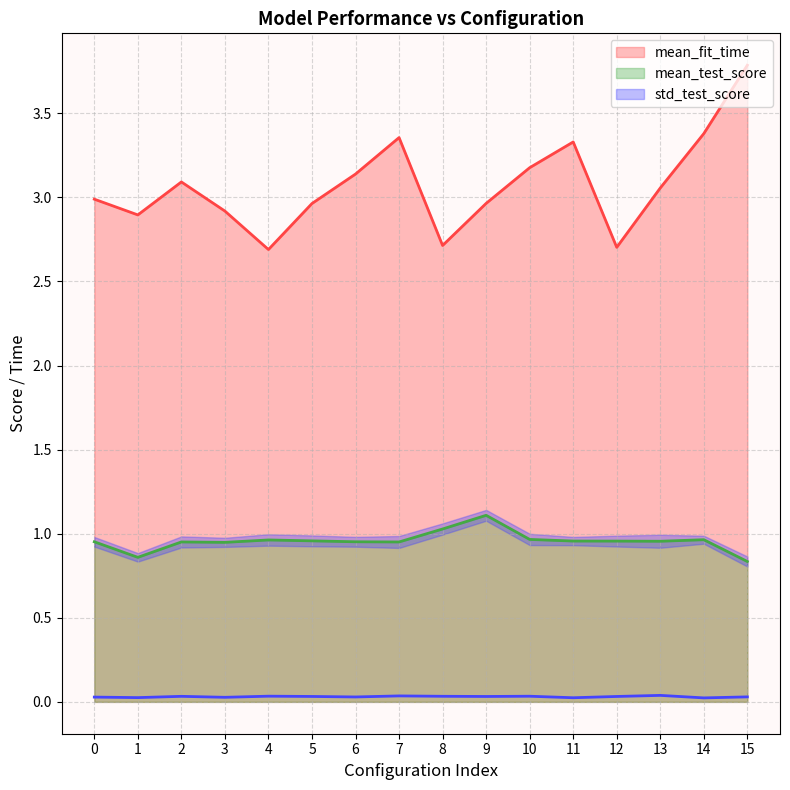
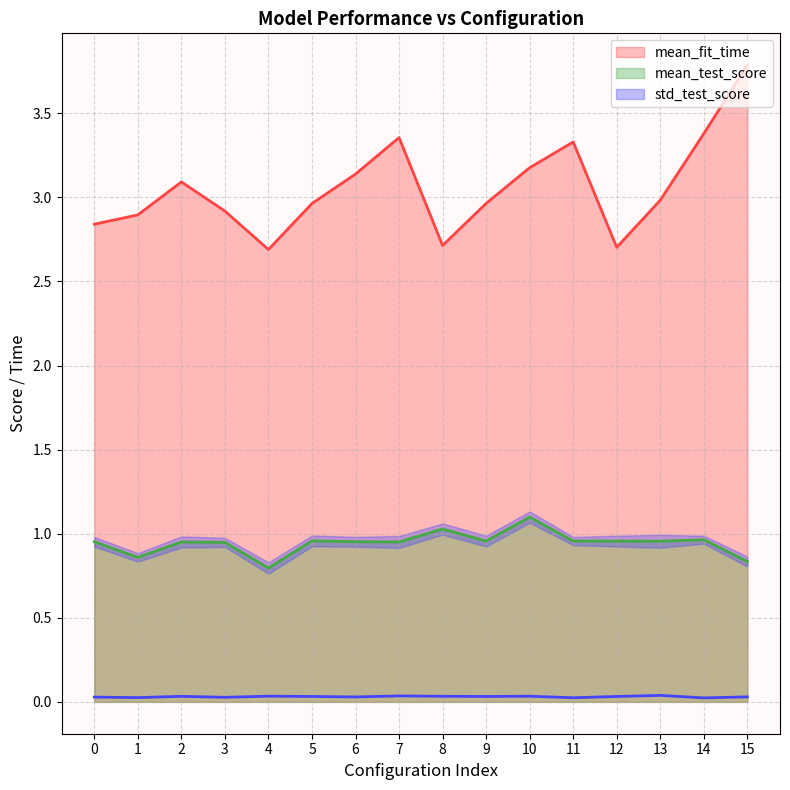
  {
    "mean_fit_time": {
-     "0": 2.99,
+     "0": 2.84,
      "1": 2.90,
      "2": 3.09,
      "3": 2.92,
      "4": 2.69,
      "5": 2.96,
      "6": 3.14,
      "7": 3.36,
      "8": 2.71,
      "9": 2.96,
      "10": 3.18,
      "11": 3.33,
      "12": 2.70,
-     "13": 3.06,
+     "13": 2.98,
      "14": 3.38
    },
    "mean_test_score": {
      "0": 0.95,
      "1": 0.86,
      "2": 0.95,
      "3": 0.95,
-     "4": 0.96,
+     "4": 0.80,
      "5": 0.96,
      "6": 0.95,
      "7": 0.95,
      "8": 1.03,
-     "9": 1.11,
-     "10": 0.97,
+     "9": 0.96,
+     "10": 1.10,
      "11": 0.96,
      "12": 0.96,
      "13": 0.96,
      "14": 0.96,
      "15": 0.83
    }
  }
